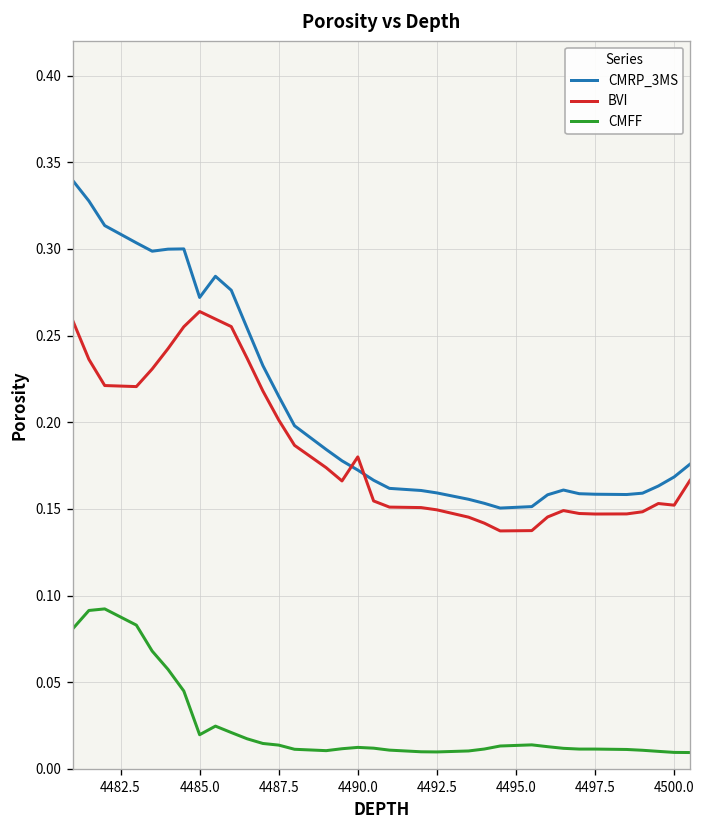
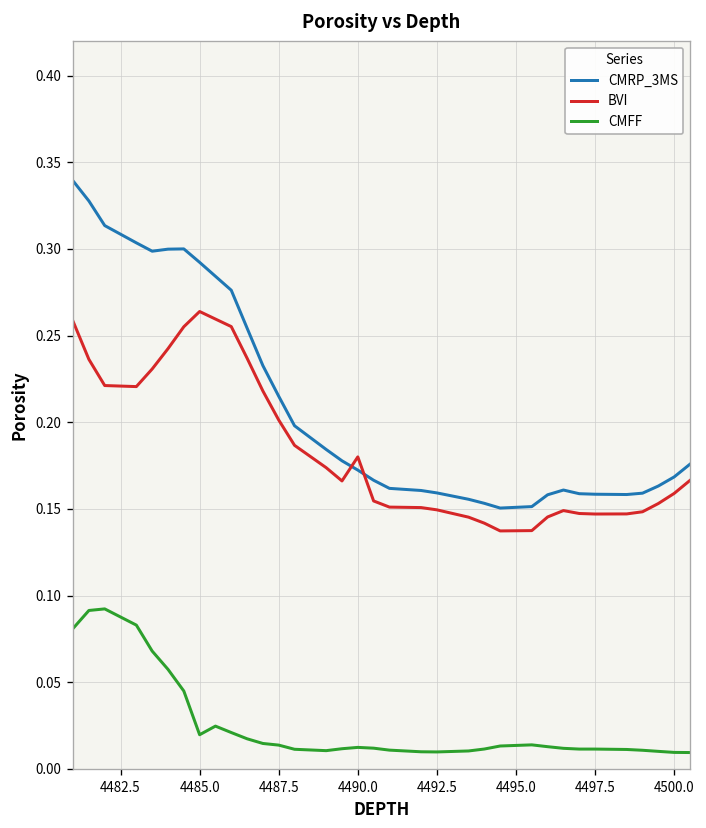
  {
    "CMRP_3MS": {
      "4482.5": 0.308,
-     "4485.0": 0.272,
+     "4485.0": 0.292,
      "4487.5": 0.215,
      "4490.0": 0.172,
      "4492.5": 0.159,
      "4495.0": 0.151,
      "4497.5": 0.158,
      "4500.0": 0.168
    },
    "BVI": {
      "4482.5": 0.221,
      "4485.0": 0.264,
      "4487.5": 0.201,
      "4490.0": 0.180,
      "4492.5": 0.149,
      "4495.0": 0.137,
      "4497.5": 0.147,
-     "4500.0": 0.152
+     "4500.0": 0.159
    },
    "CMFF": {
      "4482.5": 0.088,
      "4485.0": 0.020,
      "4487.5": 0.014,
      "4490.0": 0.012,
      "4492.5": 0.010,
      "4495.0": 0.014,
      "4497.5": 0.011,
      "4500.0": 0.010
    }
  }
